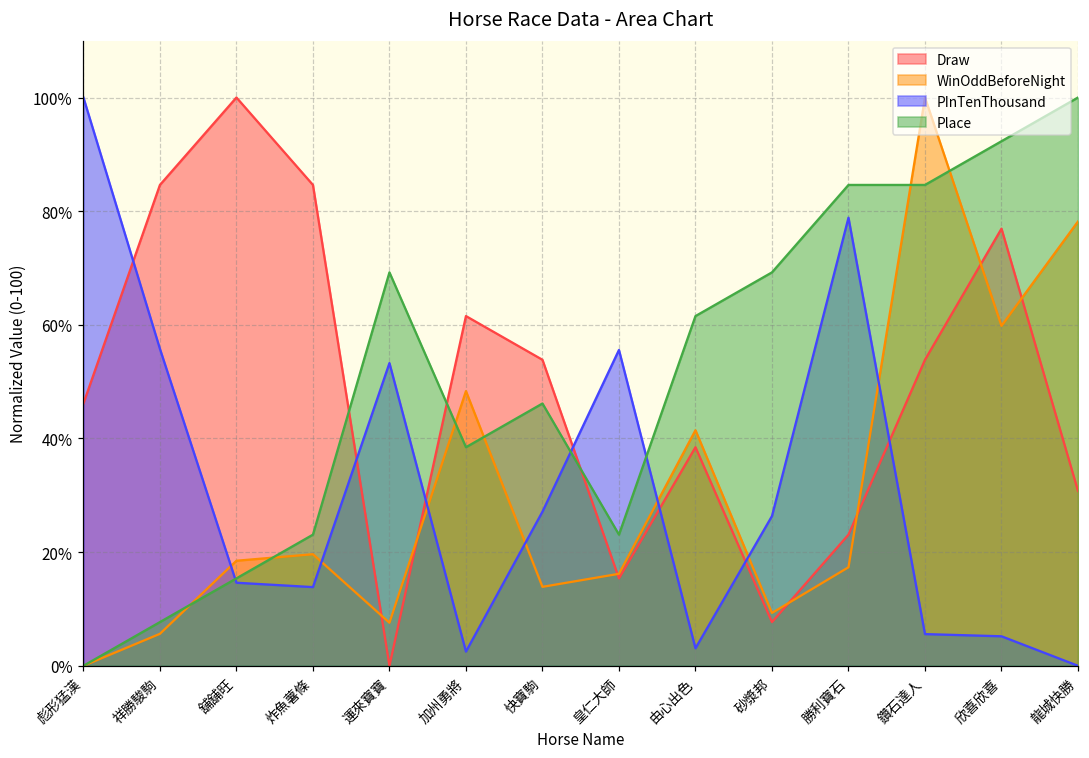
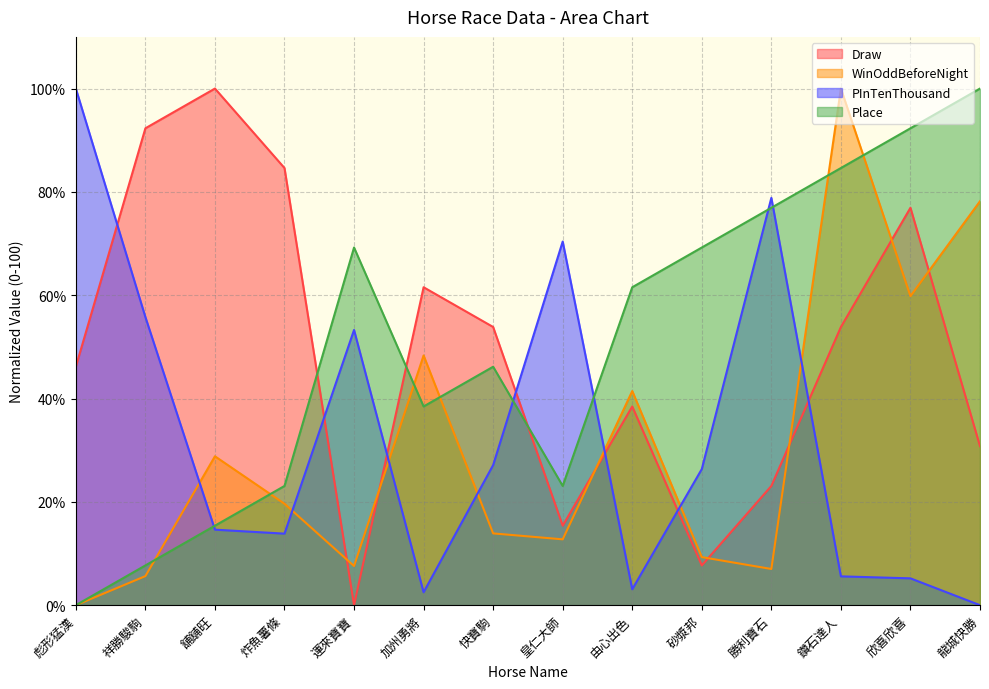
  {
    "Draw": {
      "彪形猛漢": "46%",
-     "祥勝駿駒": "85%",
+     "祥勝駿駒": "92%",
      "舖舖旺": "100%",
      "炸魚薯條": "85%",
      "運來寶寶": "0%",
      "加州勇將": "62%",
      "快寶駒": "54%",
      "皇仁大師": "15%",
      "由心出色": "38%",
      "砂漿邦": "8%",
      "勝利寶石": "23%",
      "鑽石達人": "54%",
      "欣喜欣喜": "77%",
      "龍城快勝": "31%"
    },
    "WinOddBeforeNight": {
      "祥勝駿駒": "6%",
-     "舖舖旺": "18%",
+     "舖舖旺": "29%",
      "炸魚薯條": "20%",
      "運來寶寶": "8%",
      "加州勇將": "48%",
      "快寶駒": "14%",
-     "皇仁大師": "16%",
+     "皇仁大師": "13%",
      "由心出色": "41%",
      "砂漿邦": "9%",
-     "勝利寶石": "17%",
+     "勝利寶石": "7%",
      "欣喜欣喜": "60%",
      "龍城快勝": "78%"
    },
    "PInTenThousand": {
      "彪形猛漢": "100%",
      "祥勝駿駒": "56%",
      "舖舖旺": "15%",
      "炸魚薯條": "14%",
      "運來寶寶": "53%",
      "加州勇將": "2%",
      "快寶駒": "27%",
-     "皇仁大師": "56%",
+     "皇仁大師": "70%",
      "由心出色": "3%",
      "砂漿邦": "26%",
      "勝利寶石": "79%",
      "鑽石達人": "6%",
      "欣喜欣喜": "5%",
      "龍城快勝": "0%"
    },
    "Place": {
      "祥勝駿駒": "8%",
      "舖舖旺": "15%",
      "炸魚薯條": "23%",
      "運來寶寶": "69%",
      "加州勇將": "38%",
      "快寶駒": "46%",
      "皇仁大師": "23%",
      "由心出色": "62%",
      "砂漿邦": "69%",
-     "勝利寶石": "85%",
+     "勝利寶石": "77%",
      "鑽石達人": "85%",
      "欣喜欣喜": "92%",
      "龍城快勝": "100%"
    }
  }
